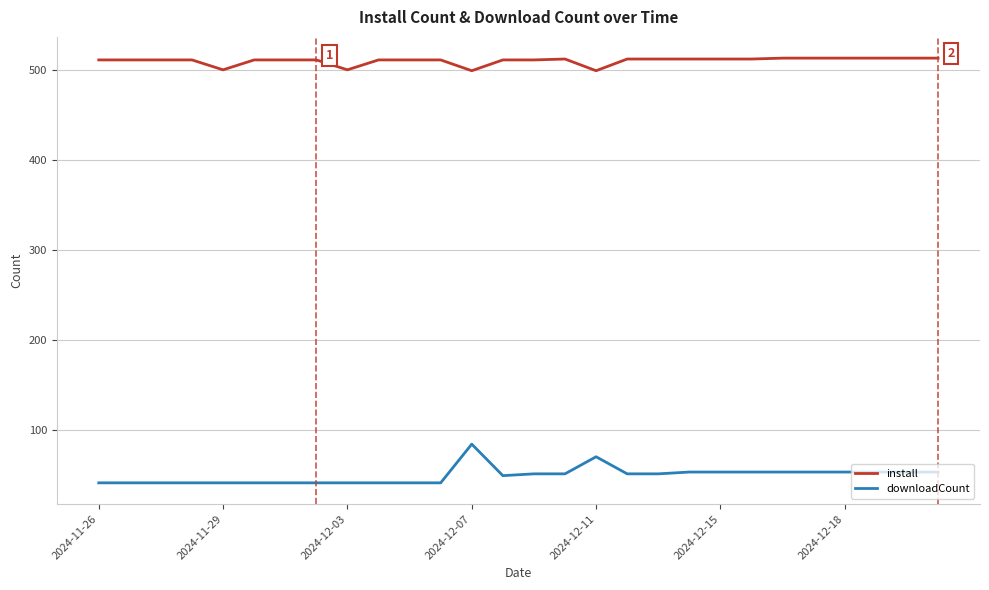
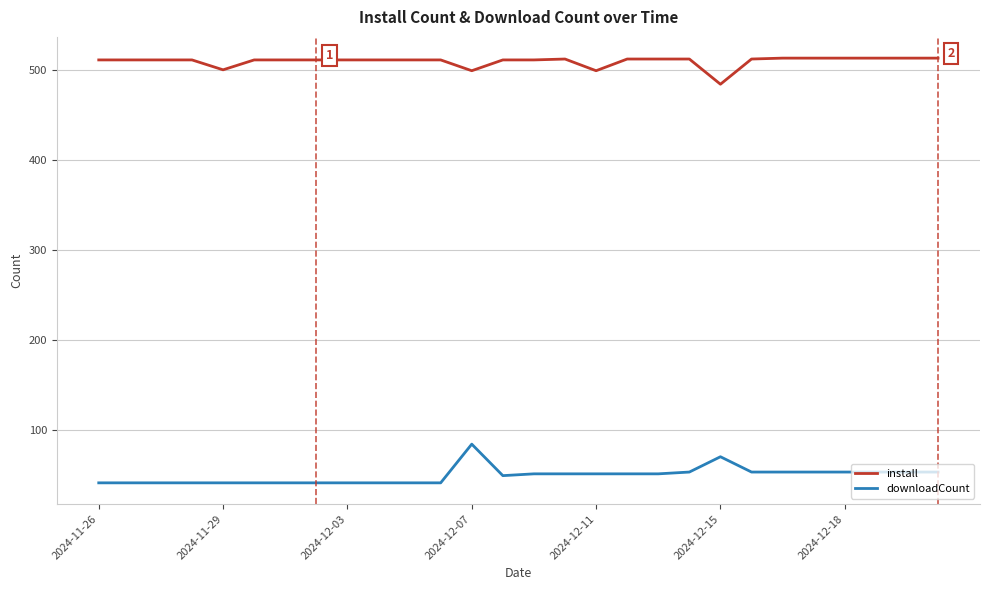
  {
    "install": {
      "2024-11-29": 500,
-     "2024-12-03": 500,
+     "2024-12-03": 510,
      "2024-12-07": 500,
      "2024-12-11": 500,
-     "2024-12-15": 510,
+     "2024-12-15": 480,
      "2024-12-18": 510
    },
    "downloadCount": {
      "2024-11-29": 40,
      "2024-12-03": 40,
      "2024-12-07": 80,
-     "2024-12-11": 70,
-     "2024-12-15": 50,
+     "2024-12-11": 50,
+     "2024-12-15": 70,
      "2024-12-18": 50
    }
  }
